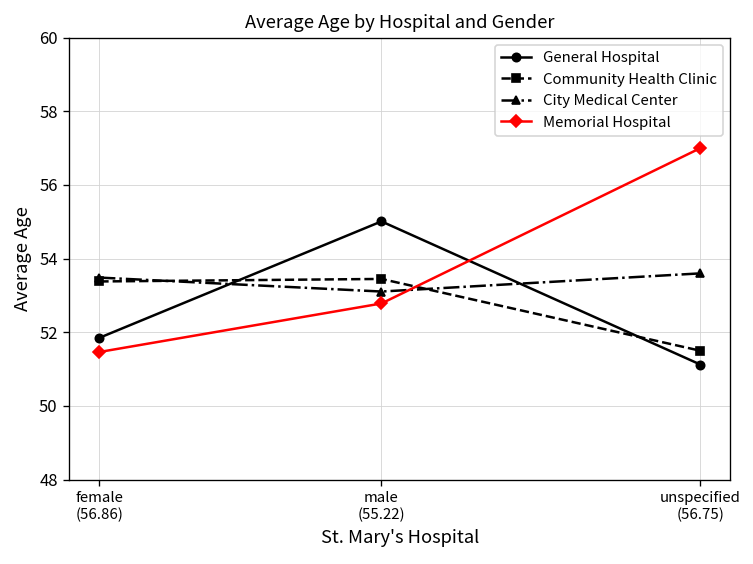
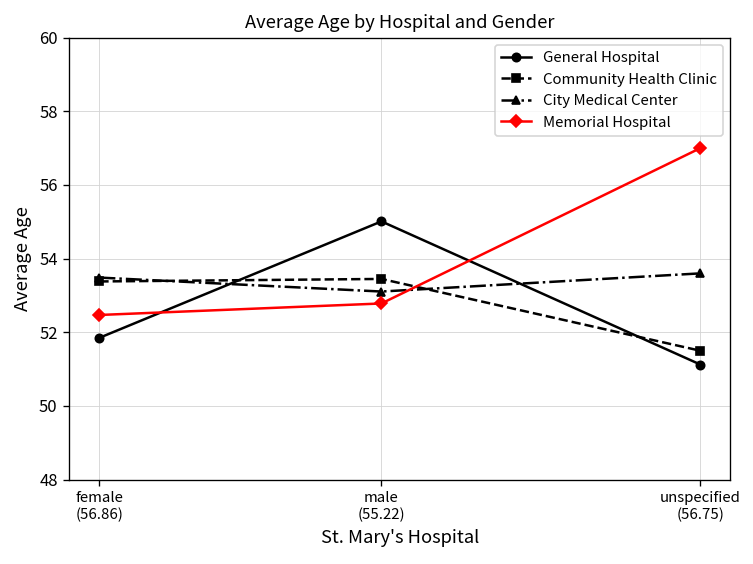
  {
    "Memorial Hospital": {
-     "female (56.86)": 51.5,
+     "female (56.86)": 52.5,
      "male (55.22)": 52.8,
      "unspecified (56.75)": 57.0
    }
  }
